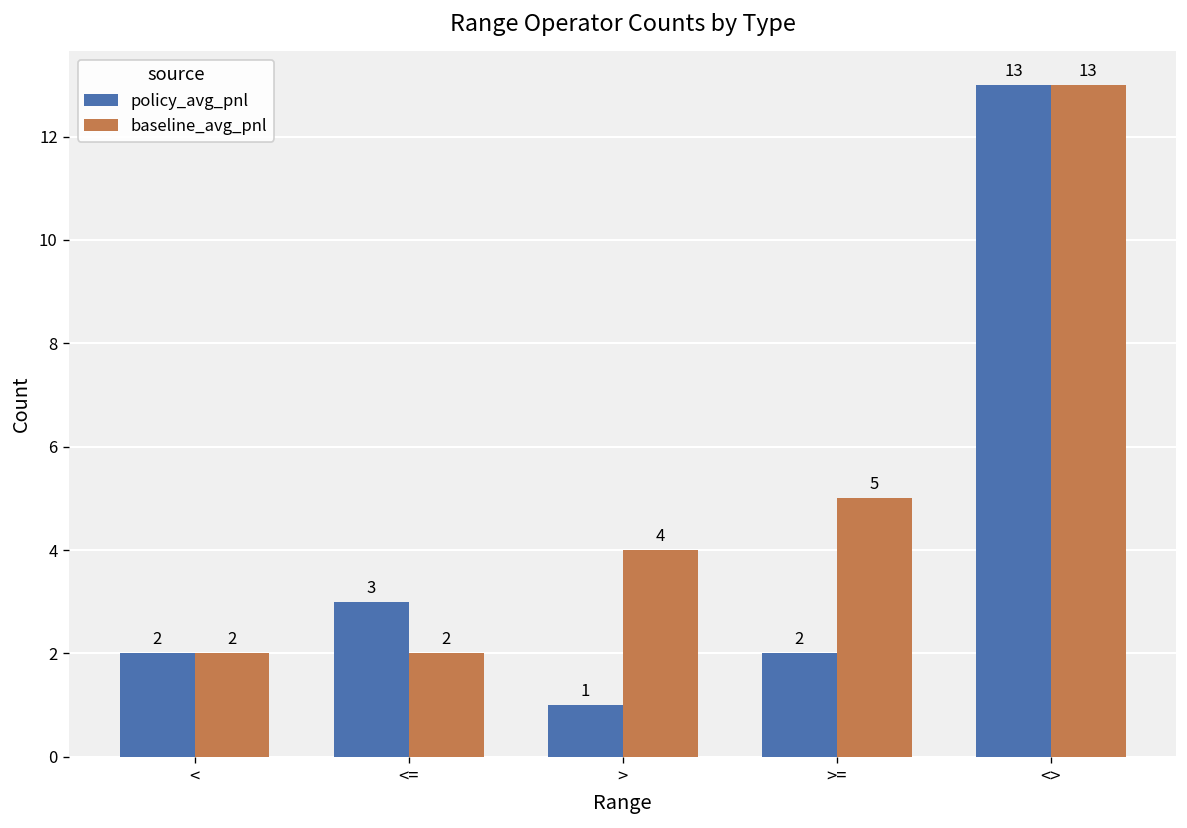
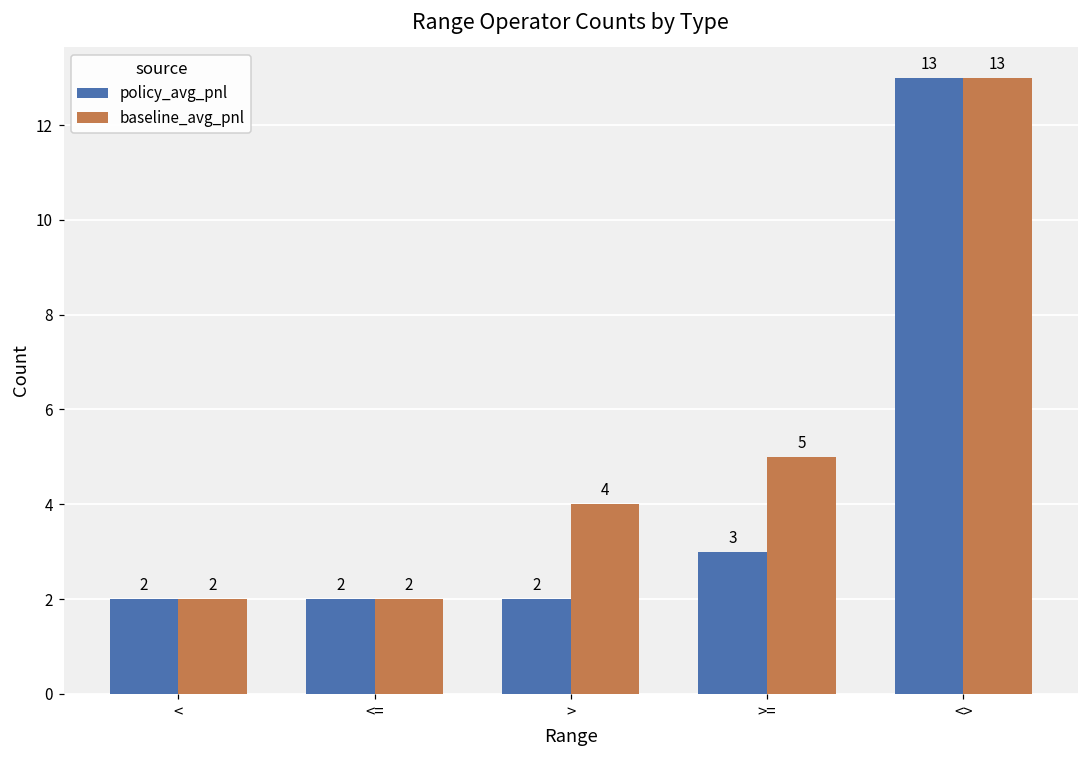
  {
    "policy_avg_pnl": {
      "<": 2,
-     "<=": 3,
-     ">": 1,
-     ">=": 2,
+     "<=": 2,
+     ">": 2,
+     ">=": 3,
      "<>": 13
    },
    "baseline_avg_pnl": {
      "<": 2,
      "<=": 2,
      ">": 4,
      ">=": 5,
      "<>": 13
    }
  }
